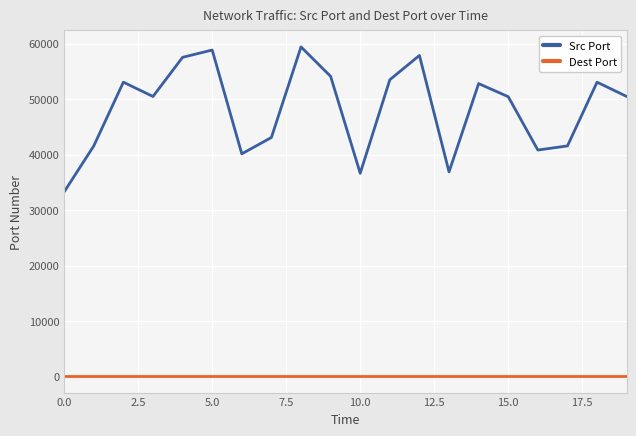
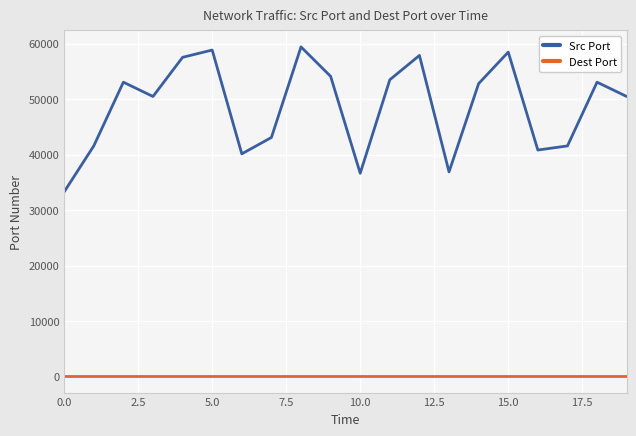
  {
    "Src Port": {
      "0.0": 33000,
      "5.0": 59000,
      "10.0": 37000,
-     "15.0": 50000
+     "15.0": 58000
    },
    "Dest Port": {
      "0.0": 0,
      "5.0": 0,
      "10.0": 0,
      "15.0": 0
    }
  }
